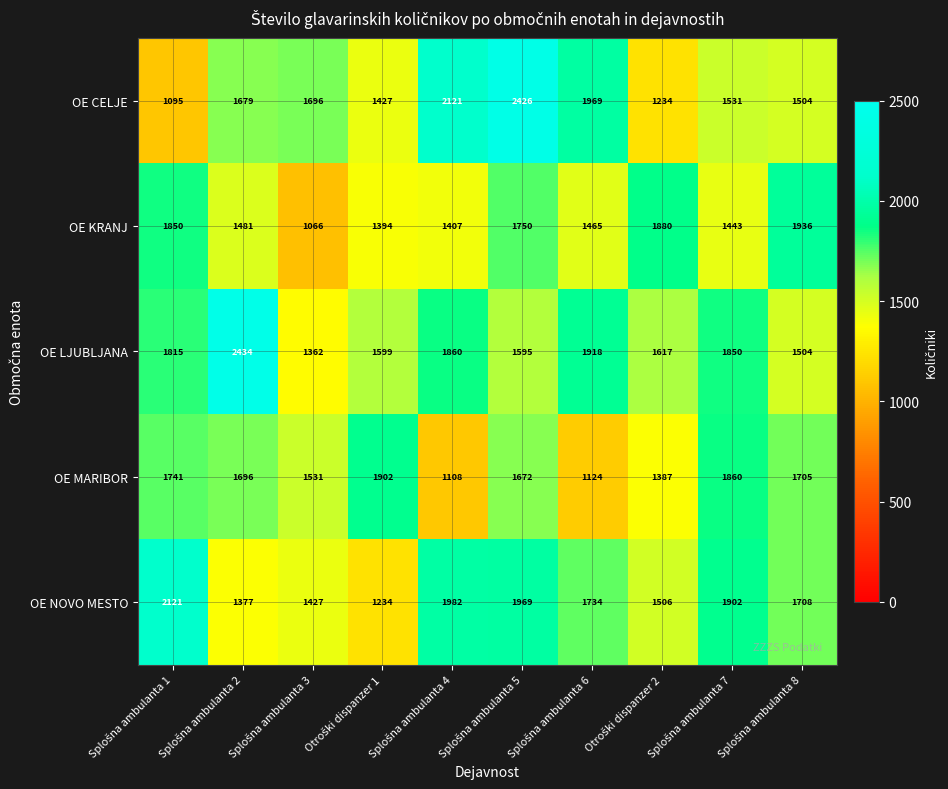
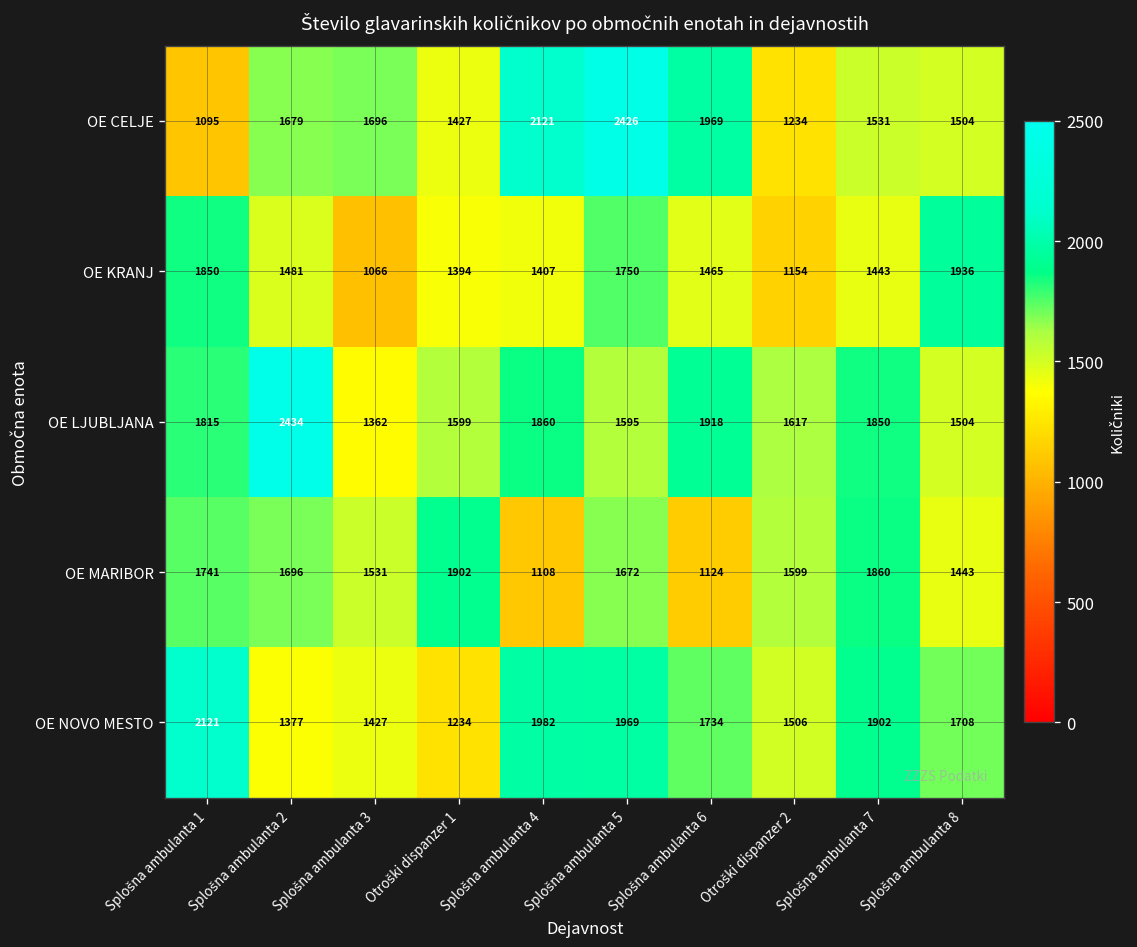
  {
    "OE CELJE": {
      "Splošna ambulanta 1": 1095,
      "Splošna ambulanta 2": 1679,
      "Splošna ambulanta 3": 1696,
      "Otroški dispanzer 1": 1427,
      "Splošna ambulanta 4": 2121,
      "Splošna ambulanta 5": 2426,
      "Splošna ambulanta 6": 1969,
      "Otroški dispanzer 2": 1234,
      "Splošna ambulanta 7": 1531,
      "Splošna ambulanta 8": 1504
    },
    "OE KRANJ": {
      "Splošna ambulanta 1": 1850,
      "Splošna ambulanta 2": 1481,
      "Splošna ambulanta 3": 1066,
      "Otroški dispanzer 1": 1394,
      "Splošna ambulanta 4": 1407,
      "Splošna ambulanta 5": 1750,
      "Splošna ambulanta 6": 1465,
-     "Otroški dispanzer 2": 1880,
+     "Otroški dispanzer 2": 1154,
      "Splošna ambulanta 7": 1443,
      "Splošna ambulanta 8": 1936
    },
    "OE LJUBLJANA": {
      "Splošna ambulanta 1": 1815,
      "Splošna ambulanta 2": 2434,
      "Splošna ambulanta 3": 1362,
      "Otroški dispanzer 1": 1599,
      "Splošna ambulanta 4": 1860,
      "Splošna ambulanta 5": 1595,
      "Splošna ambulanta 6": 1918,
      "Otroški dispanzer 2": 1617,
      "Splošna ambulanta 7": 1850,
      "Splošna ambulanta 8": 1504
    },
    "OE MARIBOR": {
      "Splošna ambulanta 1": 1741,
      "Splošna ambulanta 2": 1696,
      "Splošna ambulanta 3": 1531,
      "Otroški dispanzer 1": 1902,
      "Splošna ambulanta 4": 1108,
      "Splošna ambulanta 5": 1672,
      "Splošna ambulanta 6": 1124,
-     "Otroški dispanzer 2": 1387,
+     "Otroški dispanzer 2": 1599,
      "Splošna ambulanta 7": 1860,
-     "Splošna ambulanta 8": 1705
+     "Splošna ambulanta 8": 1443
    },
    "OE NOVO MESTO": {
      "Splošna ambulanta 1": 2121,
      "Splošna ambulanta 2": 1377,
      "Splošna ambulanta 3": 1427,
      "Otroški dispanzer 1": 1234,
      "Splošna ambulanta 4": 1982,
      "Splošna ambulanta 5": 1969,
      "Splošna ambulanta 6": 1734,
      "Otroški dispanzer 2": 1506,
      "Splošna ambulanta 7": 1902
    }
  }
